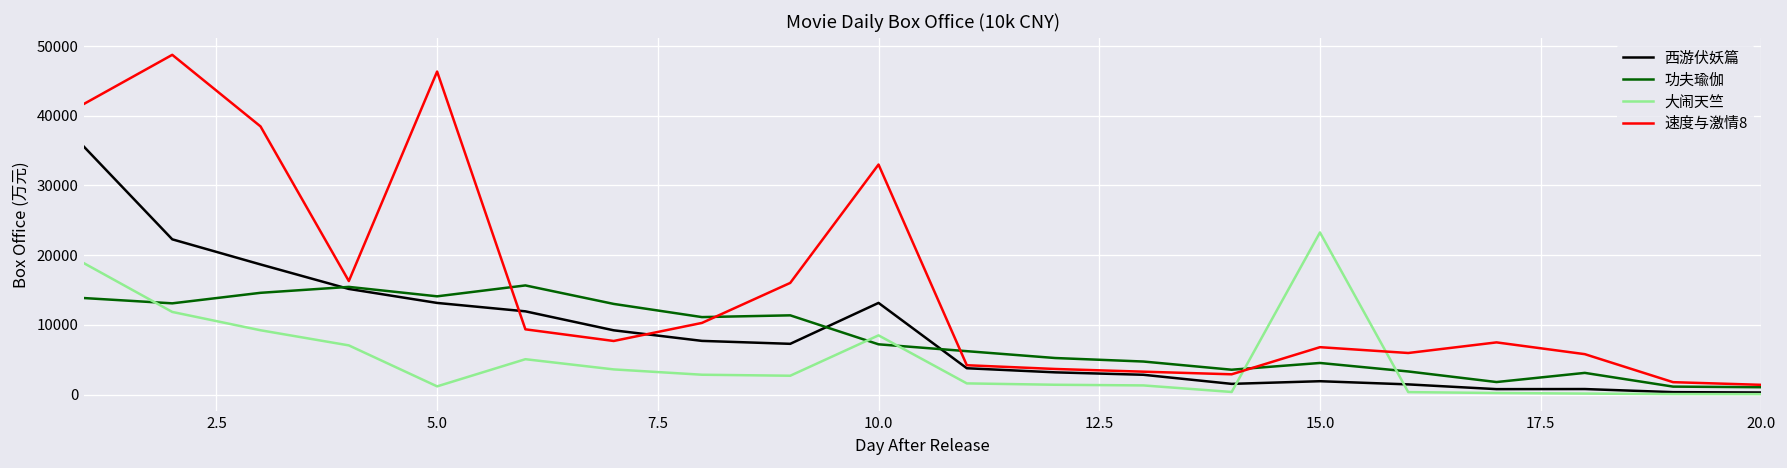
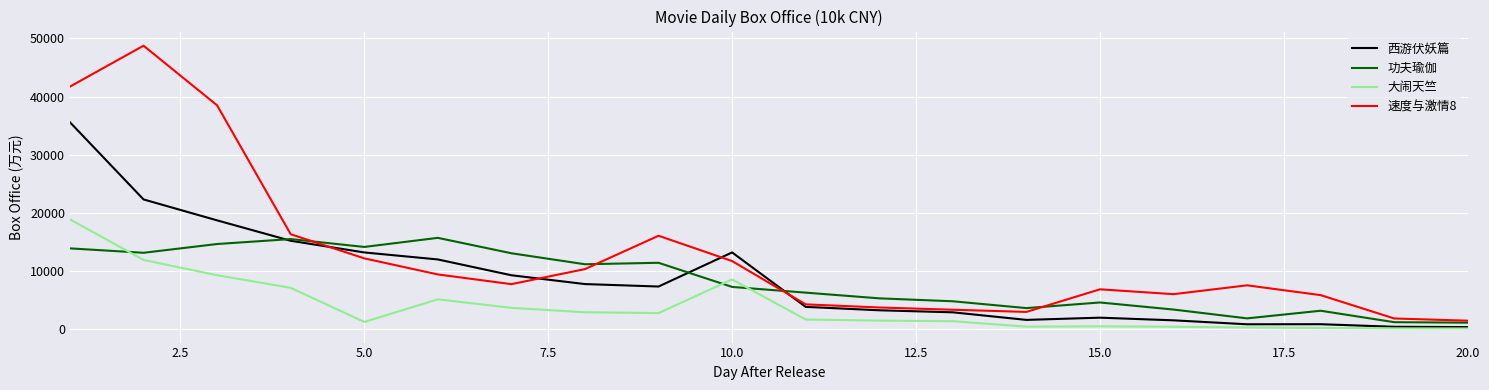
  {
    "西游伏妖篇": {
      "5.0": 13000,
      "10.0": 13000,
      "15.0": 2000
    },
    "功夫瑜伽": {
      "5.0": 14000,
      "10.0": 7000,
      "15.0": 5000
    },
    "大闹天竺": {
      "5.0": 1000,
      "10.0": 8000,
-     "15.0": 23000
+     "15.0": 0
    },
    "速度与激情8": {
-     "5.0": 46000,
-     "10.0": 33000,
+     "5.0": 12000,
+     "10.0": 12000,
      "15.0": 7000
    }
  }
